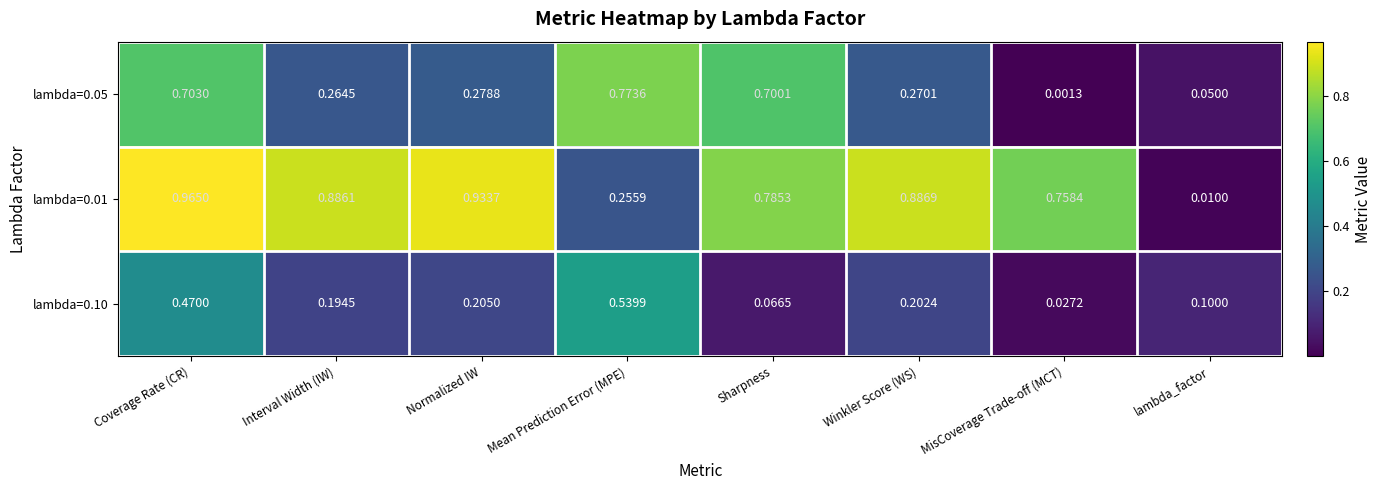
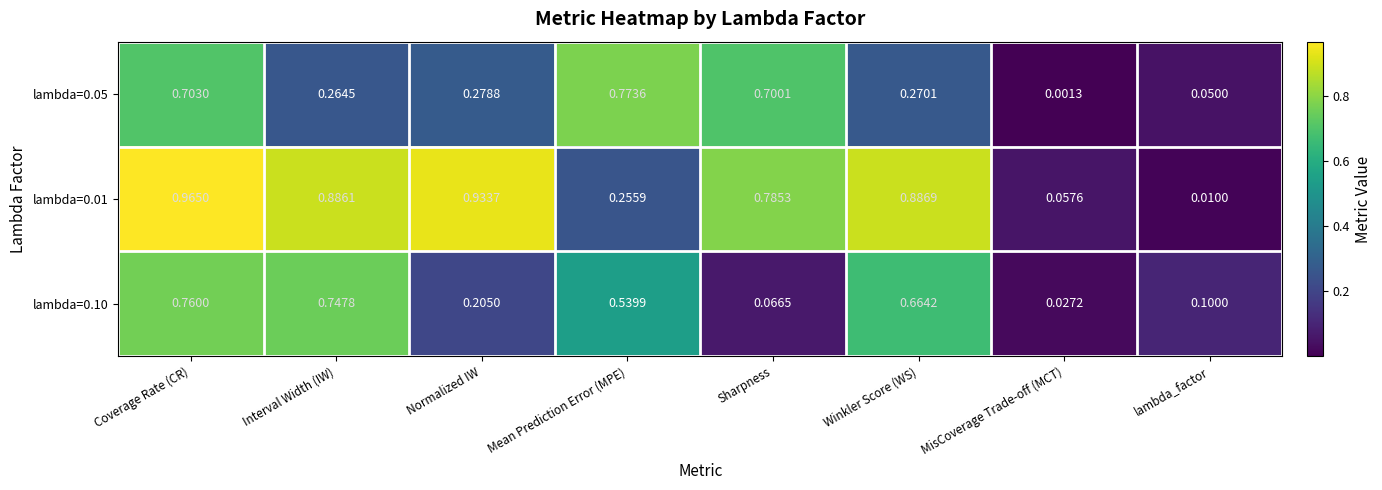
  {
    "lambda=0.05": {
      "Coverage Rate (CR)": 0.7030,
      "Interval Width (IW)": 0.2645,
      "Normalized IW": 0.2788,
      "Mean Prediction Error (MPE)": 0.7736,
      "Sharpness": 0.7001,
      "Winkler Score (WS)": 0.2701,
      "MisCoverage Trade-off (MCT)": 0.0013,
      "lambda_factor": 0.0500
    },
    "lambda=0.01": {
      "Coverage Rate (CR)": 0.9650,
      "Interval Width (IW)": 0.8861,
      "Normalized IW": 0.9337,
      "Mean Prediction Error (MPE)": 0.2559,
      "Sharpness": 0.7853,
      "Winkler Score (WS)": 0.8869,
-     "MisCoverage Trade-off (MCT)": 0.7584,
+     "MisCoverage Trade-off (MCT)": 0.0576,
      "lambda_factor": 0.0100
    },
    "lambda=0.10": {
-     "Coverage Rate (CR)": 0.4700,
-     "Interval Width (IW)": 0.1945,
+     "Coverage Rate (CR)": 0.7600,
+     "Interval Width (IW)": 0.7478,
      "Normalized IW": 0.2050,
      "Mean Prediction Error (MPE)": 0.5399,
      "Sharpness": 0.0665,
-     "Winkler Score (WS)": 0.2024,
+     "Winkler Score (WS)": 0.6642,
      "MisCoverage Trade-off (MCT)": 0.0272,
      "lambda_factor": 0.1000
    }
  }
